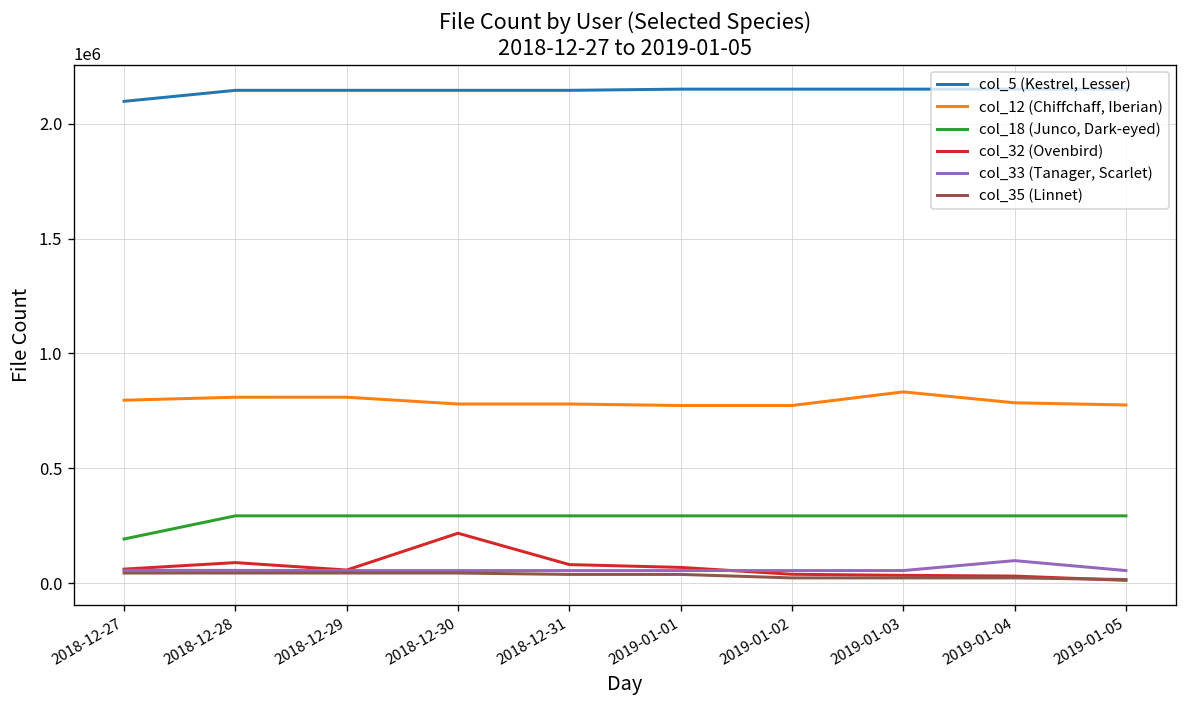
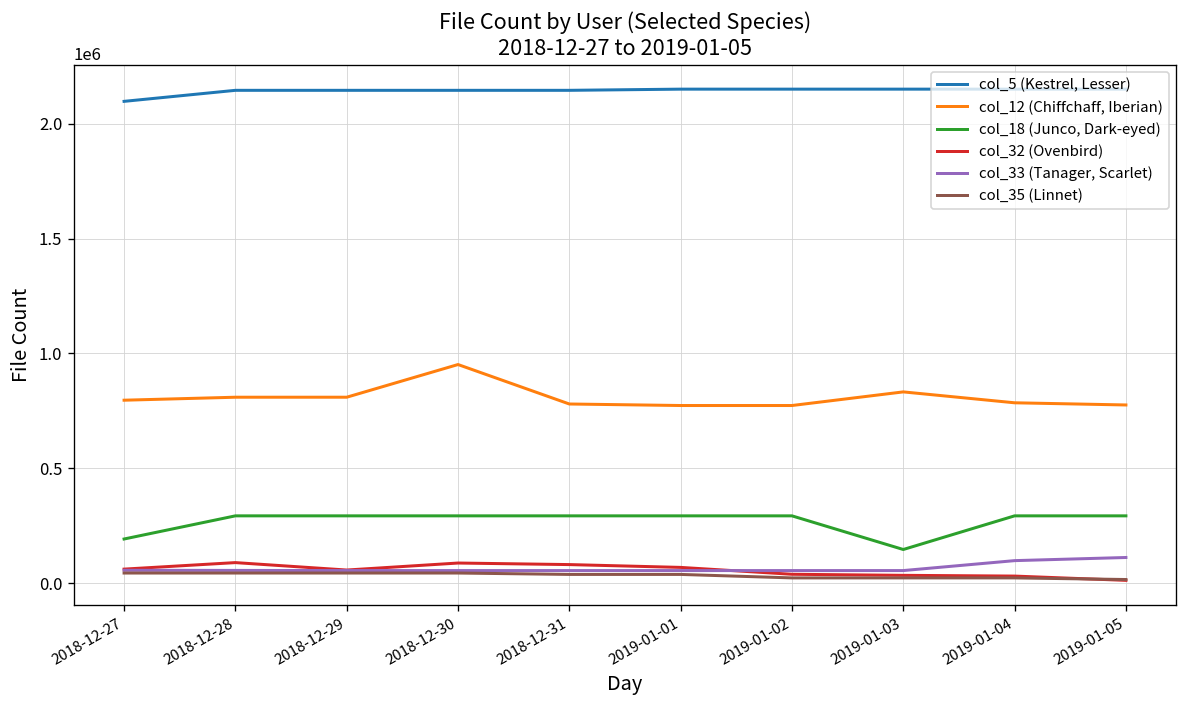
  {
    "col_5 (Kestrel, Lesser)": {
      "2018-12-27": 2100000,
      "2018-12-28": 2150000,
      "2018-12-29": 2150000,
      "2018-12-30": 2150000,
      "2018-12-31": 2150000,
      "2019-01-01": 2150000,
      "2019-01-02": 2150000,
      "2019-01-03": 2150000
    },
    "col_12 (Chiffchaff, Iberian)": {
      "2018-12-27": 800000,
      "2018-12-28": 810000,
      "2018-12-29": 810000,
-     "2018-12-30": 780000,
+     "2018-12-30": 950000,
      "2018-12-31": 780000,
      "2019-01-01": 770000,
      "2019-01-02": 770000,
      "2019-01-03": 830000,
      "2019-01-04": 790000,
      "2019-01-05": 780000
    },
    "col_18 (Junco, Dark-eyed)": {
      "2018-12-27": 190000,
      "2018-12-28": 290000,
      "2018-12-29": 290000,
      "2018-12-30": 290000,
      "2018-12-31": 290000,
      "2019-01-01": 290000,
      "2019-01-02": 290000,
-     "2019-01-03": 290000,
+     "2019-01-03": 150000,
      "2019-01-04": 290000,
      "2019-01-05": 290000
    },
    "col_32 (Ovenbird)": {
      "2018-12-28": 90000,
-     "2018-12-30": 220000,
+     "2018-12-30": 90000,
      "2018-12-31": 80000,
      "2019-01-01": 70000,
      "2019-01-02": 40000
    },
    "col_33 (Tanager, Scarlet)": {
      "2018-12-31": 50000,
      "2019-01-01": 50000,
      "2019-01-02": 50000,
      "2019-01-03": 50000,
      "2019-01-04": 100000,
-     "2019-01-05": 50000
+     "2019-01-05": 110000
    },
    "col_35 (Linnet)": {
      "2018-12-31": 40000,
      "2019-01-01": 40000,
      "2019-01-02": 20000
    }
  }
